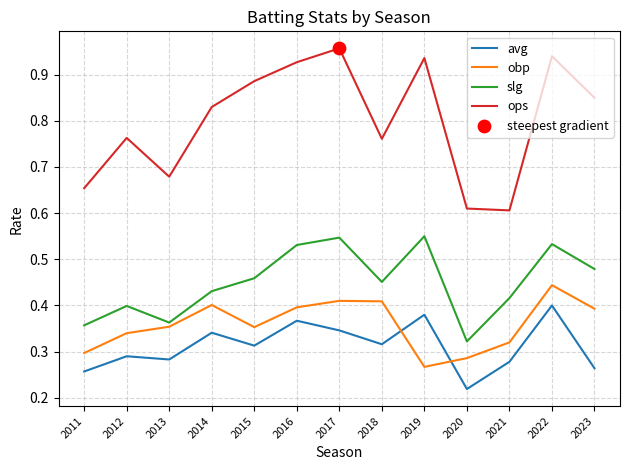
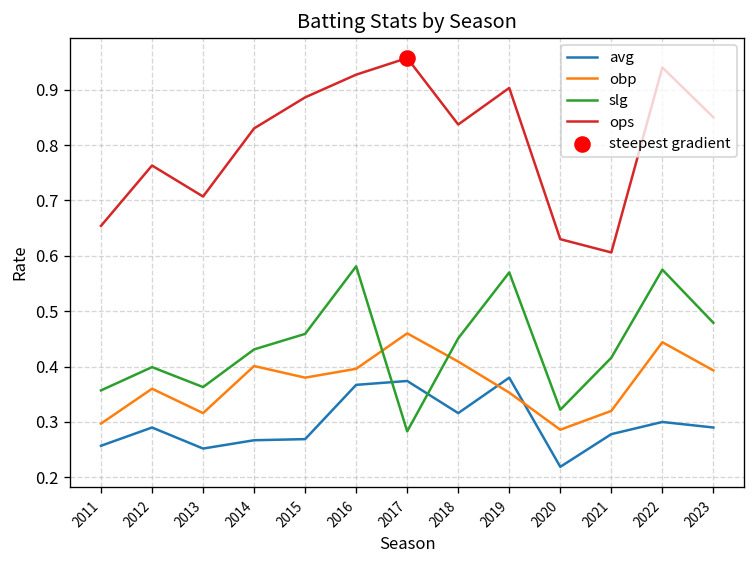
  {
    "avg": {
      "2011": 0.26,
      "2012": 0.29,
-     "2013": 0.28,
-     "2014": 0.34,
-     "2015": 0.31,
+     "2013": 0.25,
+     "2014": 0.27,
+     "2015": 0.27,
      "2016": 0.37,
-     "2017": 0.35,
+     "2017": 0.37,
      "2018": 0.32,
      "2019": 0.38,
      "2020": 0.22,
      "2021": 0.28,
-     "2022": 0.4,
-     "2023": 0.26
+     "2022": 0.3,
+     "2023": 0.29
    },
    "obp": {
      "2011": 0.30,
-     "2012": 0.34,
-     "2013": 0.35,
+     "2012": 0.36,
+     "2013": 0.32,
      "2014": 0.40,
-     "2015": 0.35,
+     "2015": 0.38,
      "2016": 0.40,
-     "2017": 0.41,
+     "2017": 0.46,
      "2018": 0.41,
-     "2019": 0.27,
+     "2019": 0.35,
      "2020": 0.29,
      "2021": 0.32,
      "2022": 0.44,
      "2023": 0.39
    },
    "slg": {
      "2011": 0.36,
      "2012": 0.40,
      "2013": 0.36,
      "2014": 0.43,
      "2015": 0.46,
-     "2016": 0.53,
-     "2017": 0.55,
+     "2016": 0.58,
+     "2017": 0.28,
      "2018": 0.45,
-     "2019": 0.55,
+     "2019": 0.57,
      "2020": 0.32,
      "2021": 0.42,
-     "2022": 0.53,
+     "2022": 0.58,
      "2023": 0.48
    },
    "ops": {
      "2011": 0.65,
      "2012": 0.76,
-     "2013": 0.68,
+     "2013": 0.71,
      "2014": 0.83,
      "2015": 0.89,
      "2016": 0.93,
-     "2018": 0.76,
-     "2019": 0.94,
-     "2020": 0.61,
+     "2018": 0.84,
+     "2019": 0.90,
+     "2020": 0.63,
      "2021": 0.61
    }
  }
